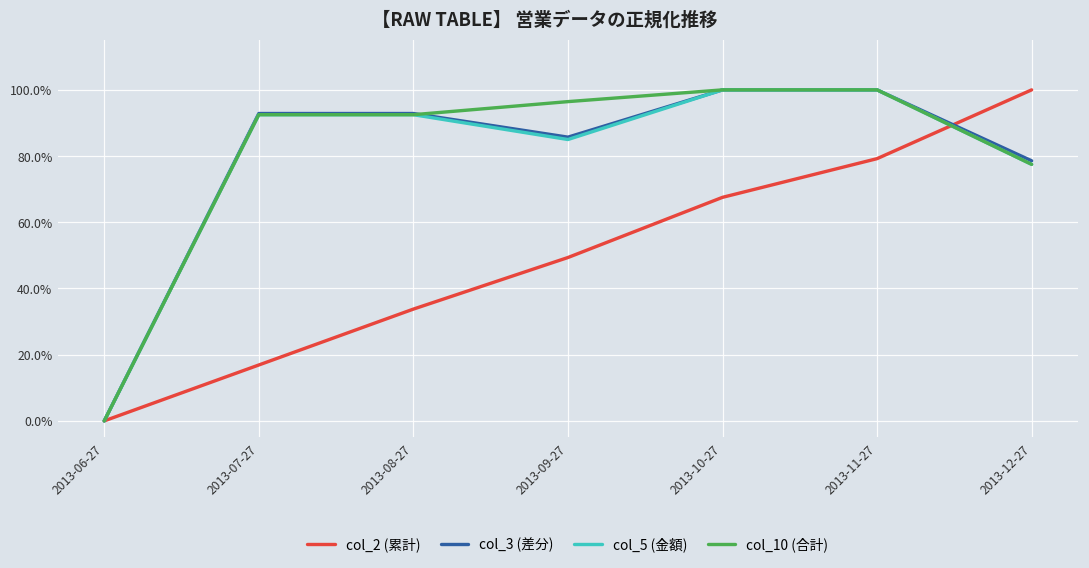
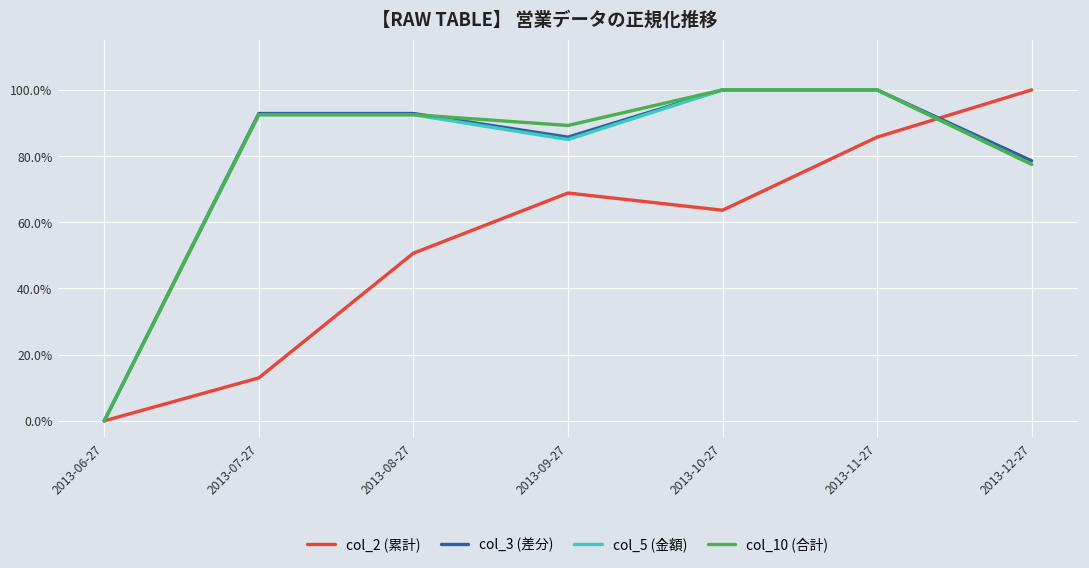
  {
    "col_2 (累計)": {
-     "2013-07-27": "17%",
-     "2013-08-27": "34%",
-     "2013-09-27": "49%",
-     "2013-10-27": "68%",
-     "2013-11-27": "79%",
+     "2013-07-27": "13%",
+     "2013-08-27": "51%",
+     "2013-09-27": "69%",
+     "2013-10-27": "64%",
+     "2013-11-27": "86%",
      "2013-12-27": "100%"
    },
    "col_3 (差分)": {
      "2013-12-27": "79%"
    },
    "col_10 (合計)": {
-     "2013-09-27": "96%"
+     "2013-09-27": "89%"
    }
  }
